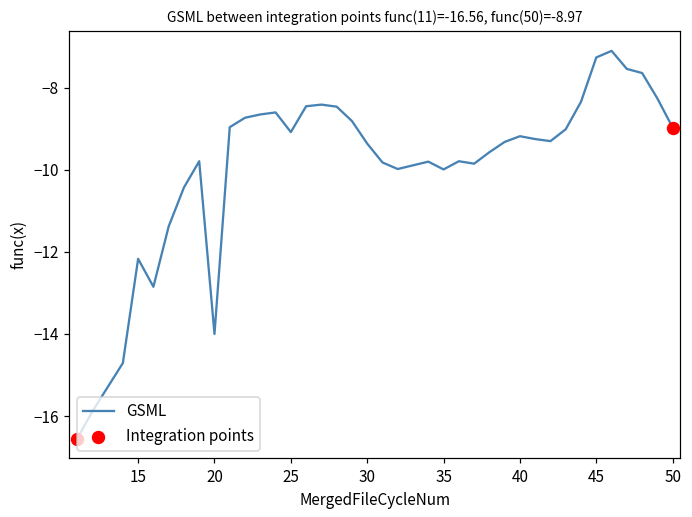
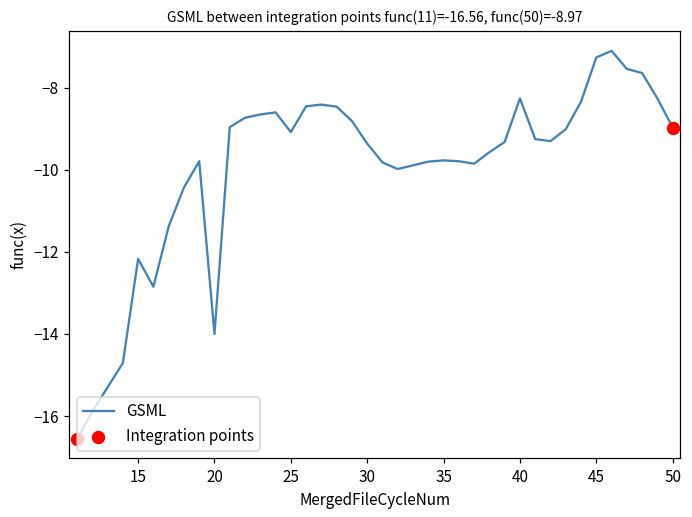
  {
    "GSML": {
      "15": -12.2,
      "20": -14.0,
      "25": -9.1,
      "30": -9.4,
-     "35": -10.0,
-     "40": -9.2,
+     "35": -9.8,
+     "40": -8.3,
      "45": -7.3
    }
  }
